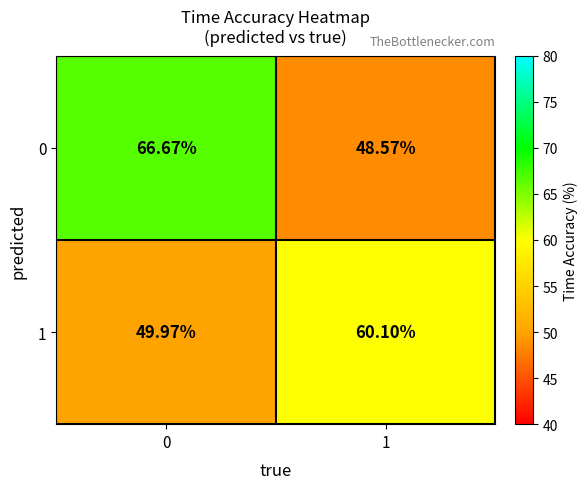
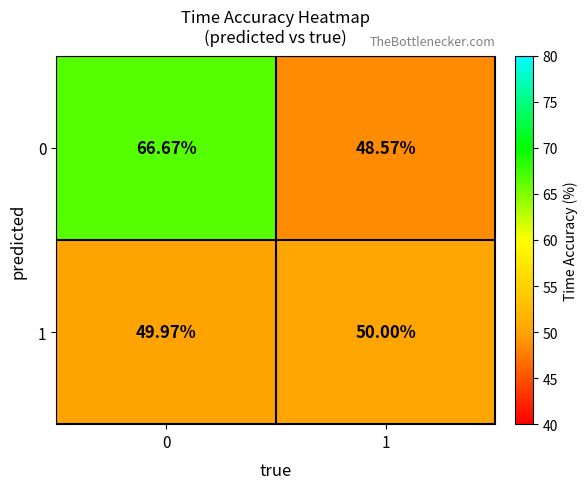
  {
    "0": {
      "0": "66.67%",
      "1": "48.57%"
    },
    "1": {
      "0": "49.97%",
-     "1": "60.10%"
+     "1": "50.00%"
    }
  }
